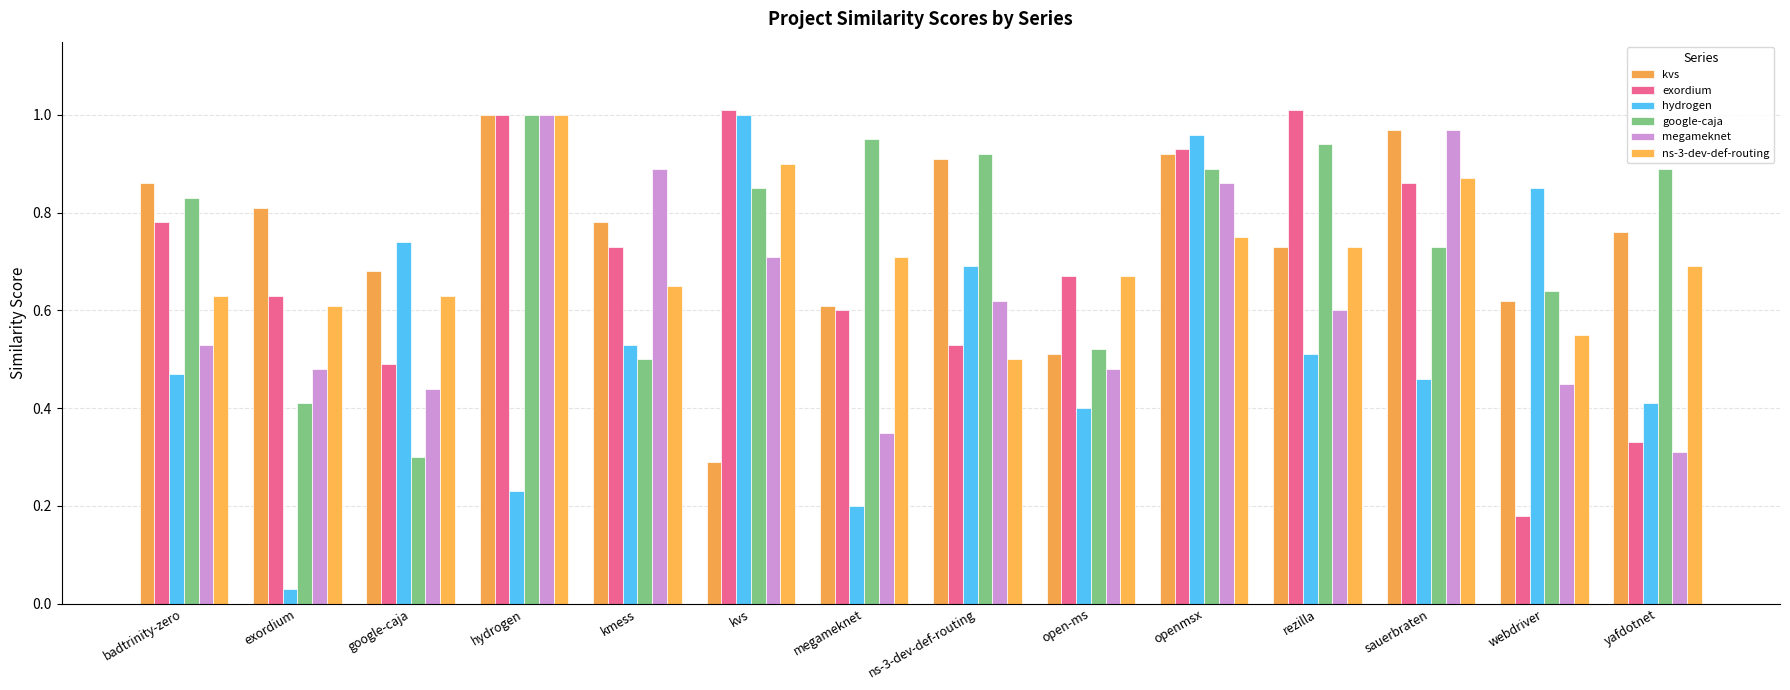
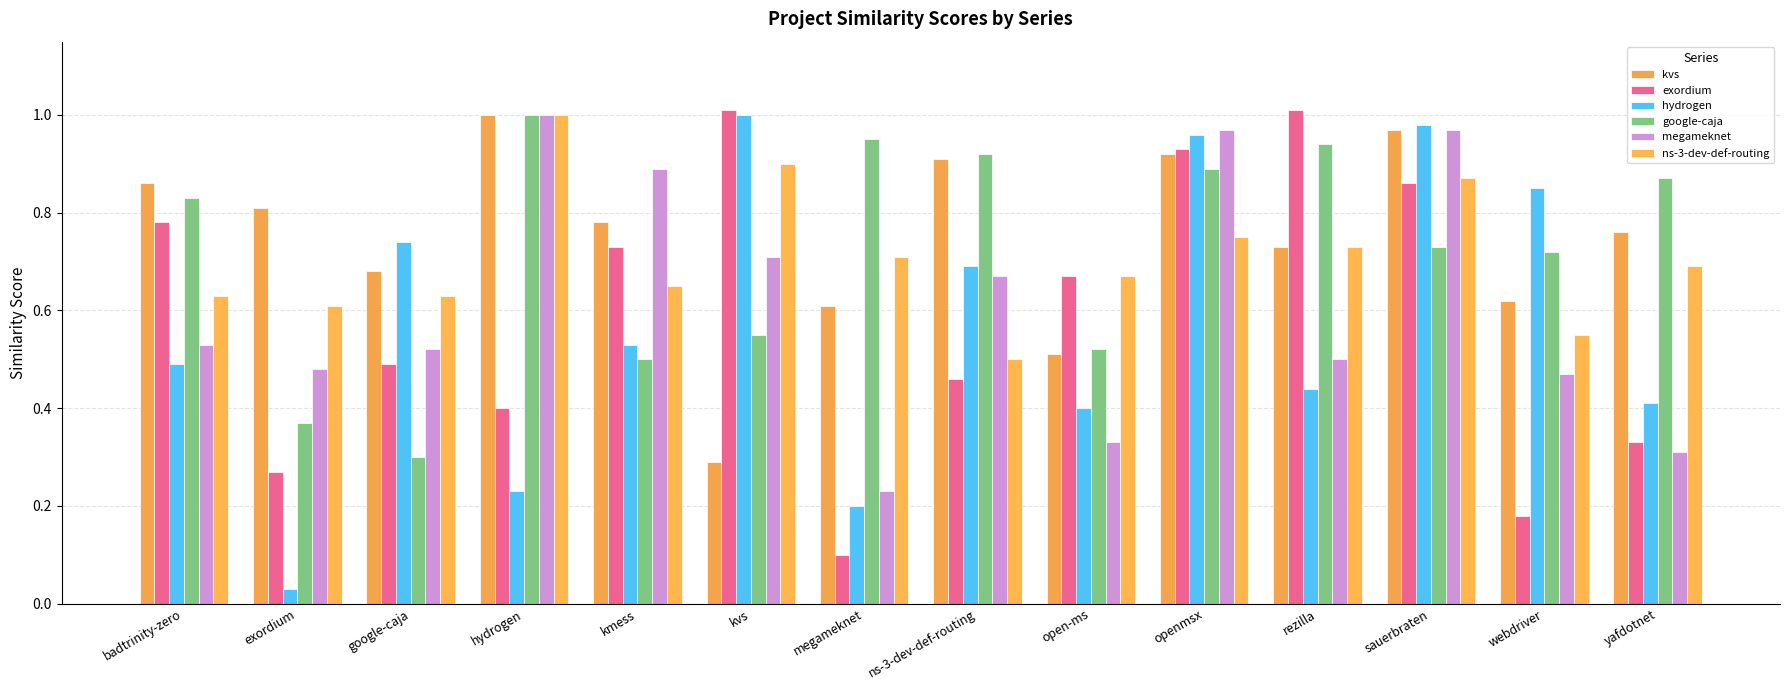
  {
    "exordium": {
      "badtrinity-zero": 0.78,
-     "exordium": 0.63,
+     "exordium": 0.27,
      "google-caja": 0.49,
-     "hydrogen": 1.0,
+     "hydrogen": 0.4,
      "kmess": 0.73,
      "kvs": 1.01,
-     "megameknet": 0.6,
-     "ns-3-dev-def-routing": 0.53,
+     "megameknet": 0.1,
+     "ns-3-dev-def-routing": 0.46,
      "open-ms": 0.67,
      "openmsx": 0.93,
      "rezilla": 1.01,
      "sauerbraten": 0.86,
      "webdriver": 0.18,
      "yafdotnet": 0.33
    },
    "hydrogen": {
-     "badtrinity-zero": 0.47,
+     "badtrinity-zero": 0.49,
      "exordium": 0.03,
      "google-caja": 0.74,
      "hydrogen": 0.23,
      "kmess": 0.53,
      "kvs": 1.00,
      "megameknet": 0.20,
      "ns-3-dev-def-routing": 0.69,
      "open-ms": 0.40,
      "openmsx": 0.96,
-     "rezilla": 0.51,
-     "sauerbraten": 0.46,
+     "rezilla": 0.44,
+     "sauerbraten": 0.98,
      "webdriver": 0.85,
      "yafdotnet": 0.41
    },
    "google-caja": {
      "badtrinity-zero": 0.83,
-     "exordium": 0.41,
+     "exordium": 0.37,
      "google-caja": 0.30,
      "hydrogen": 1.00,
      "kmess": 0.50,
-     "kvs": 0.85,
+     "kvs": 0.55,
      "megameknet": 0.95,
      "ns-3-dev-def-routing": 0.92,
      "open-ms": 0.52,
      "openmsx": 0.89,
      "rezilla": 0.94,
      "sauerbraten": 0.73,
-     "webdriver": 0.64,
-     "yafdotnet": 0.89
+     "webdriver": 0.72,
+     "yafdotnet": 0.87
    },
    "megameknet": {
      "badtrinity-zero": 0.53,
      "exordium": 0.48,
-     "google-caja": 0.44,
+     "google-caja": 0.52,
      "hydrogen": 1.00,
      "kmess": 0.89,
      "kvs": 0.71,
-     "megameknet": 0.35,
-     "ns-3-dev-def-routing": 0.62,
-     "open-ms": 0.48,
-     "openmsx": 0.86,
-     "rezilla": 0.6,
+     "megameknet": 0.23,
+     "ns-3-dev-def-routing": 0.67,
+     "open-ms": 0.33,
+     "openmsx": 0.97,
+     "rezilla": 0.5,
      "sauerbraten": 0.97,
-     "webdriver": 0.45,
+     "webdriver": 0.47,
      "yafdotnet": 0.31
    }
  }
